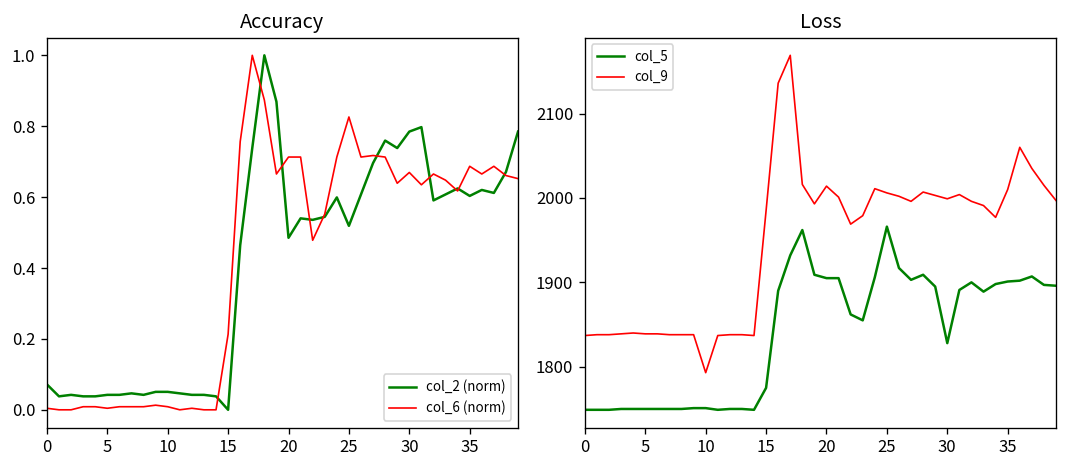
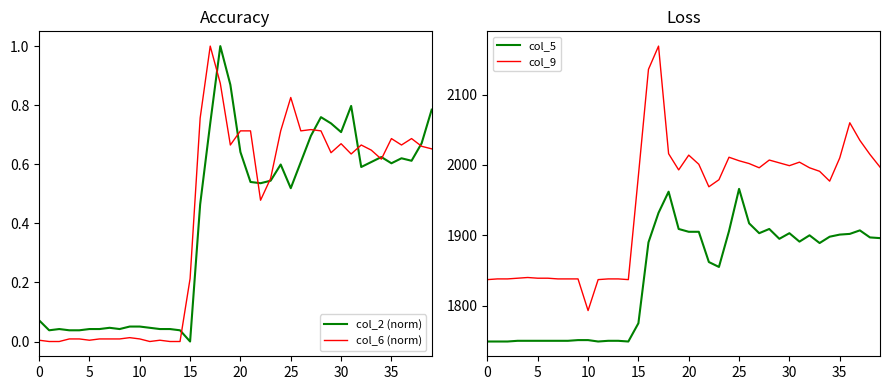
  {
    "Accuracy": {
      "col_2 (norm)": {
        "0": 0.07,
        "5": 0.04,
        "10": 0.05,
        "15": 0.00,
-       "20": 0.49,
+       "20": 0.64,
        "25": 0.52,
-       "30": 0.78,
+       "30": 0.71,
        "35": 0.60
      },
      "col_6 (norm)": {
        "0": 0.00,
        "5": 0.00,
        "10": 0.01,
        "15": 0.21,
        "20": 0.71,
        "25": 0.83,
        "30": 0.67,
        "35": 0.69
      }
    },
    "Loss": {
      "col_5": {
        "0": 1750,
        "5": 1750,
        "10": 1750,
        "15": 1780,
        "20": 1910,
        "25": 1970,
-       "30": 1830,
+       "30": 1900,
        "35": 1900
      },
      "col_9": {
        "0": 1840,
        "5": 1840,
        "10": 1790,
        "15": 1990,
        "20": 2010,
        "25": 2010,
        "30": 2000,
        "35": 2010
      }
    }
  }
